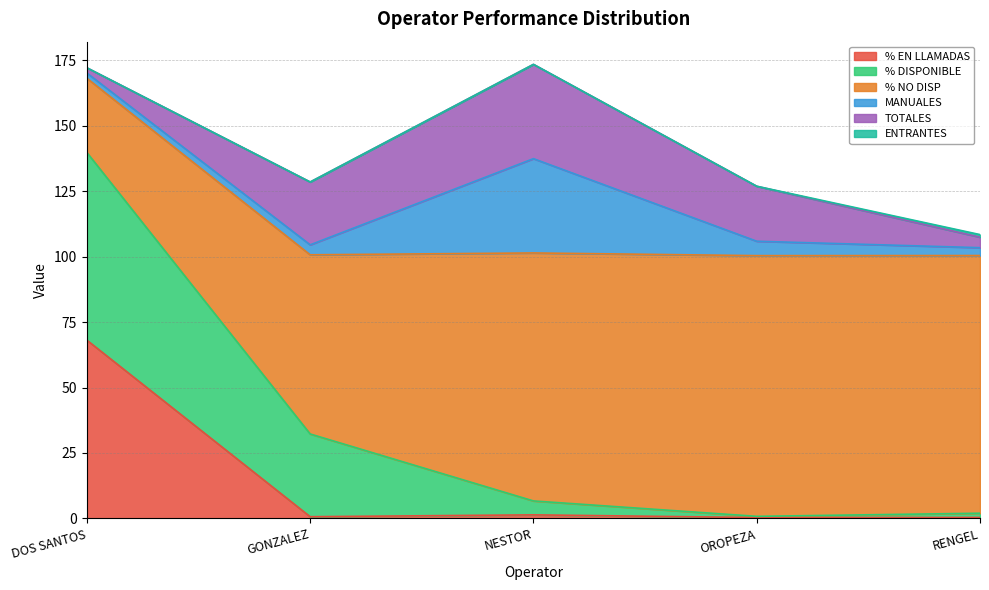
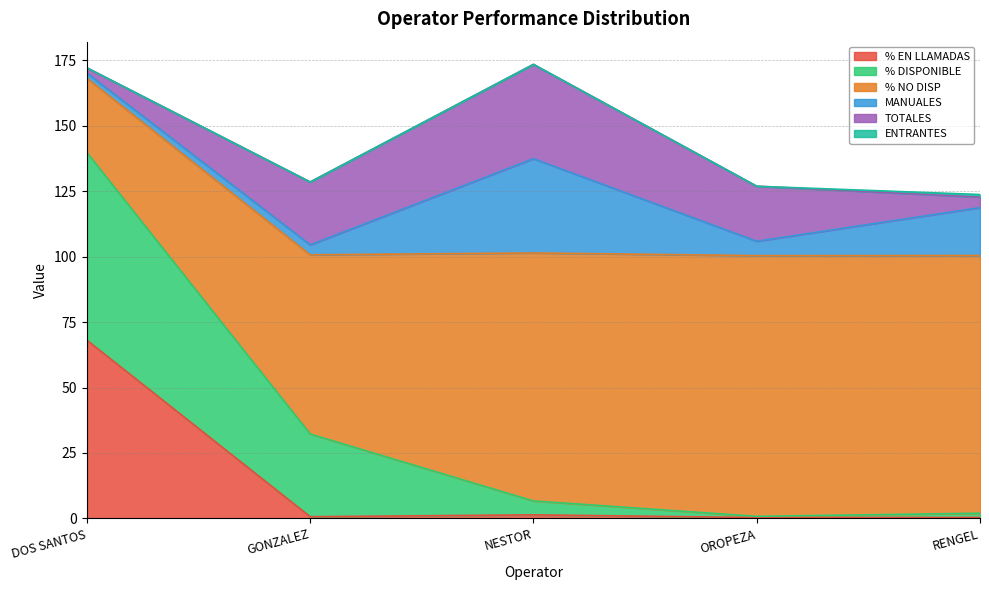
  {
    "MANUALES": {
      "DOS SANTOS": 2,
      "GONZALEZ": 4,
      "NESTOR": 36,
      "OROPEZA": 6,
-     "RENGEL": 3
+     "RENGEL": 18
    },
    "TOTALES": {
      "RENGEL": 4
    }
  }
